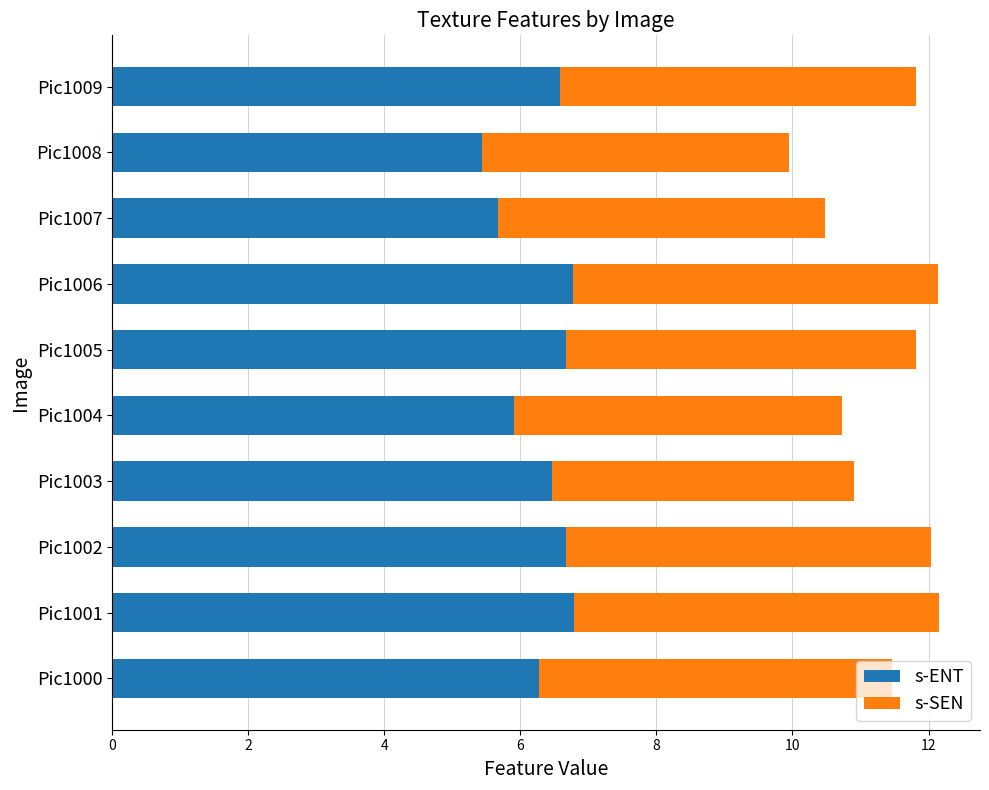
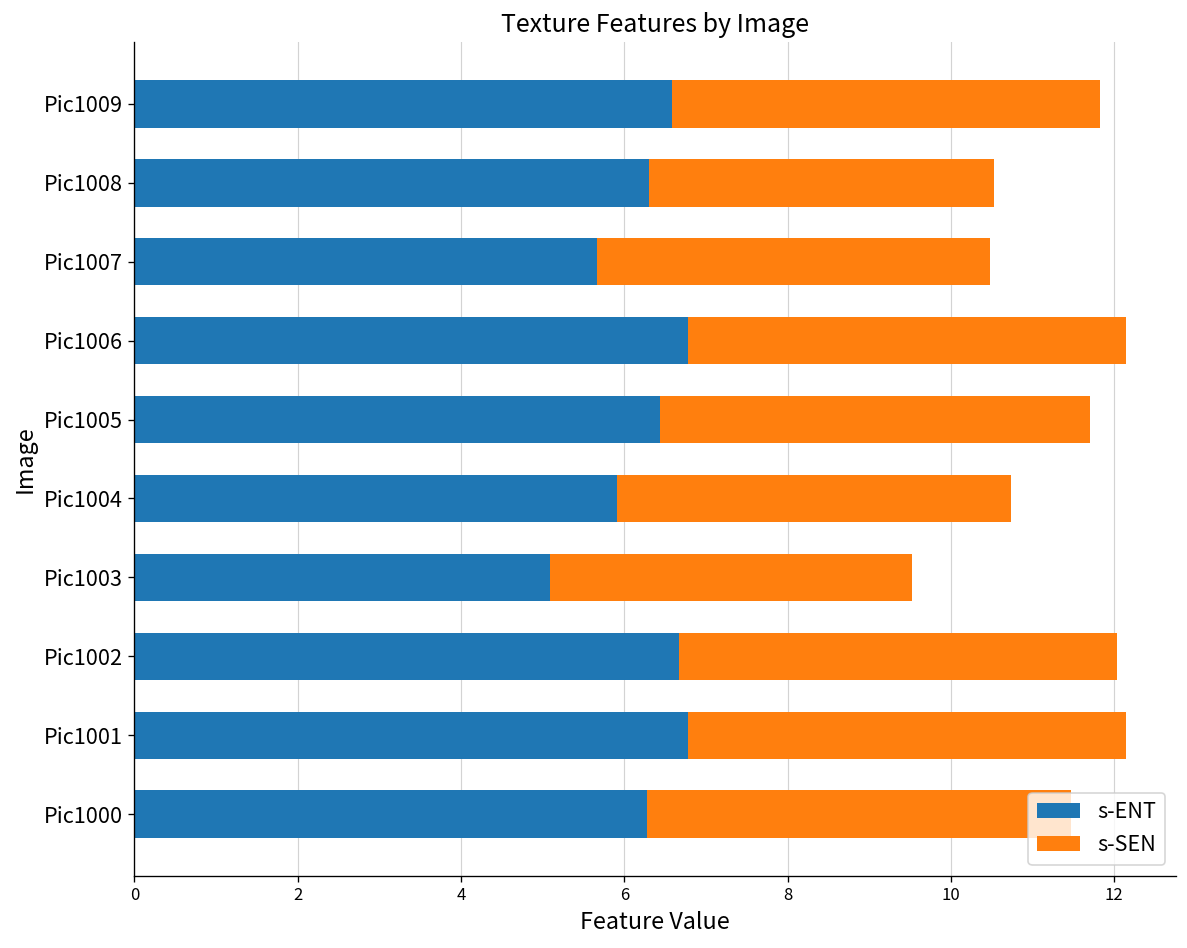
  {
    "s-ENT": {
      "Pic1009": 6.6,
-     "Pic1008": 5.4,
+     "Pic1008": 6.3,
      "Pic1007": 5.7,
      "Pic1006": 6.8,
-     "Pic1005": 6.7,
+     "Pic1005": 6.4,
      "Pic1004": 5.9,
-     "Pic1003": 6.5,
+     "Pic1003": 5.1,
      "Pic1002": 6.7,
      "Pic1001": 6.8,
      "Pic1000": 6.3
    },
    "s-SEN": {
      "Pic1009": 5.2,
-     "Pic1008": 4.5,
+     "Pic1008": 4.2,
      "Pic1007": 4.8,
      "Pic1006": 5.4,
-     "Pic1005": 5.1,
+     "Pic1005": 5.3,
      "Pic1004": 4.8,
      "Pic1003": 4.4,
      "Pic1002": 5.4,
      "Pic1001": 5.4
    }
  }
